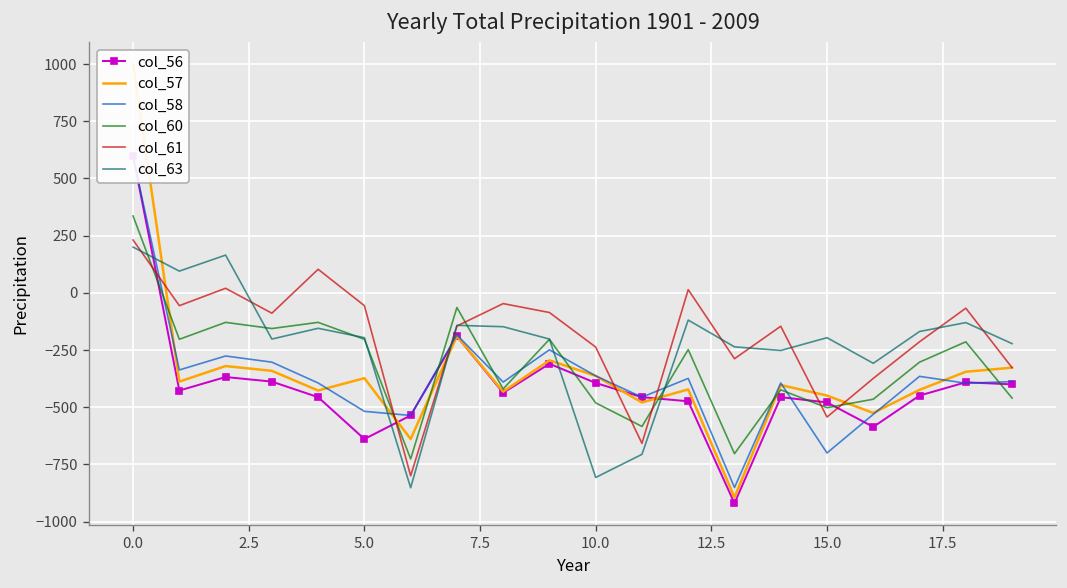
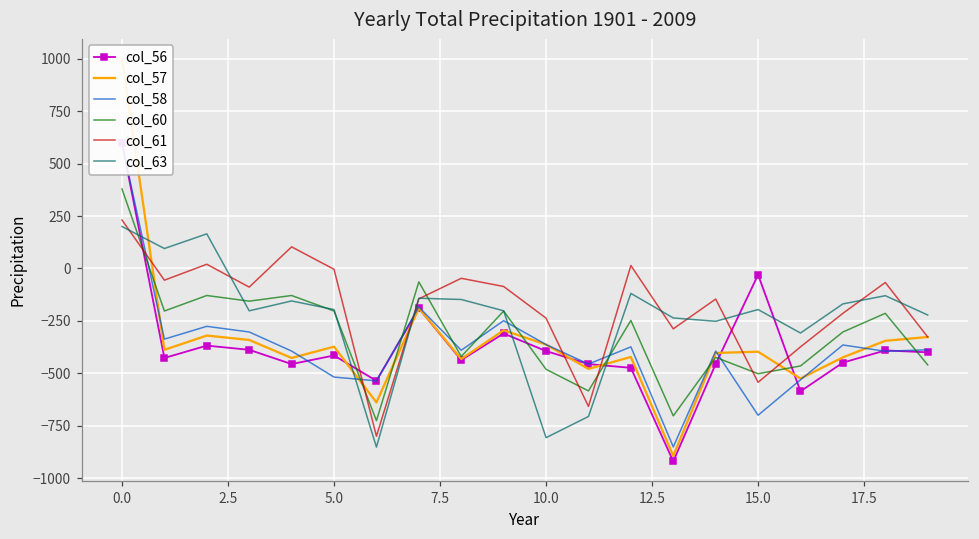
  {
    "col_56": {
-     "5.0": -640,
+     "5.0": -420,
      "10.0": -390,
-     "15.0": -480
+     "15.0": -30
    },
    "col_57": {
      "5.0": -370,
-     "15.0": -450
+     "15.0": -400
    },
    "col_58": {
      "5.0": -520,
      "15.0": -700
    },
    "col_60": {
-     "0.0": 340,
+     "0.0": 380,
      "10.0": -480,
      "15.0": -500
    },
    "col_61": {
      "0.0": 230,
-     "5.0": -60,
+     "5.0": 0,
      "10.0": -240,
      "15.0": -540
    },
    "col_63": {
      "0.0": 200,
      "10.0": -810,
      "15.0": -200
    }
  }
